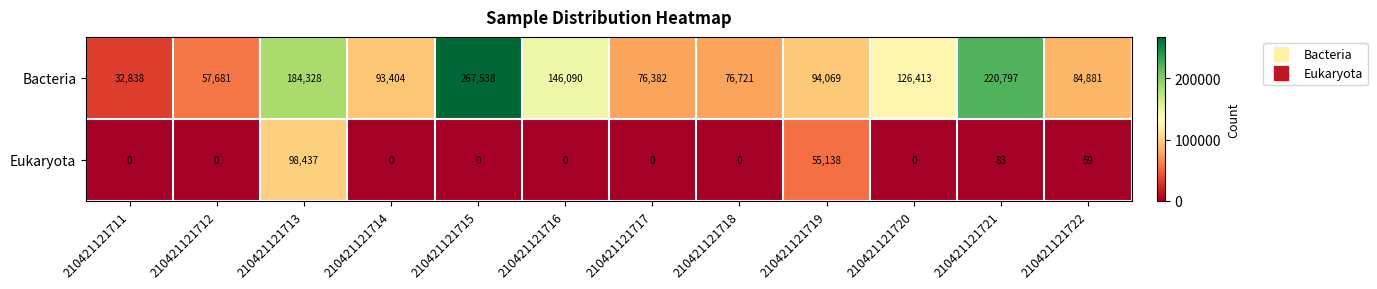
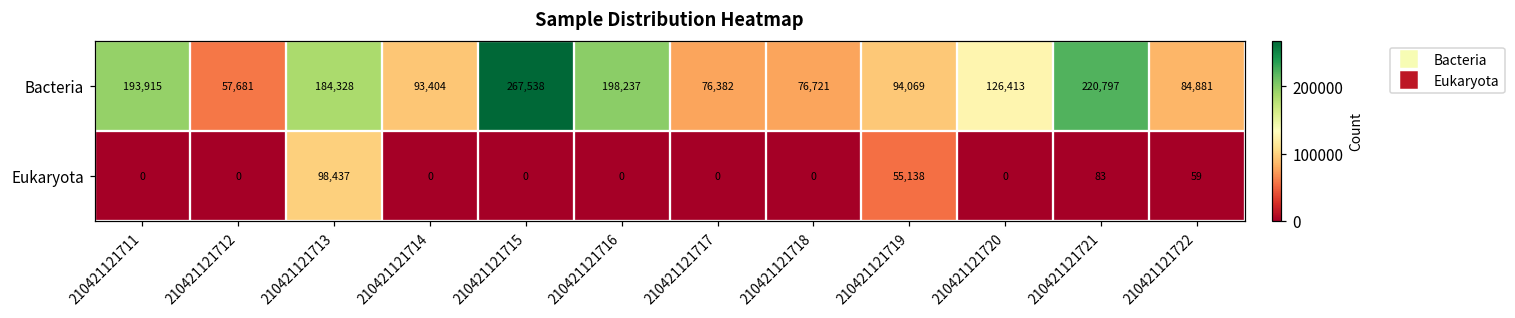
  {
    "Bacteria": {
-     "210421121711": "32,838",
+     "210421121711": "193,915",
      "210421121712": "57,681",
      "210421121713": "184,328",
      "210421121714": "93,404",
      "210421121715": "267,538",
-     "210421121716": "146,090",
+     "210421121716": "198,237",
      "210421121717": "76,382",
      "210421121718": "76,721",
      "210421121719": "94,069",
      "210421121720": "126,413",
      "210421121721": "220,797",
      "210421121722": "84,881"
    },
    "Eukaryota": {
      "210421121711": "0",
      "210421121712": "0",
      "210421121713": "98,437",
      "210421121714": "0",
      "210421121715": "0",
      "210421121716": "0",
      "210421121717": "0",
      "210421121718": "0",
      "210421121719": "55,138",
      "210421121720": "0",
      "210421121721": "83",
      "210421121722": "59"
    }
  }
